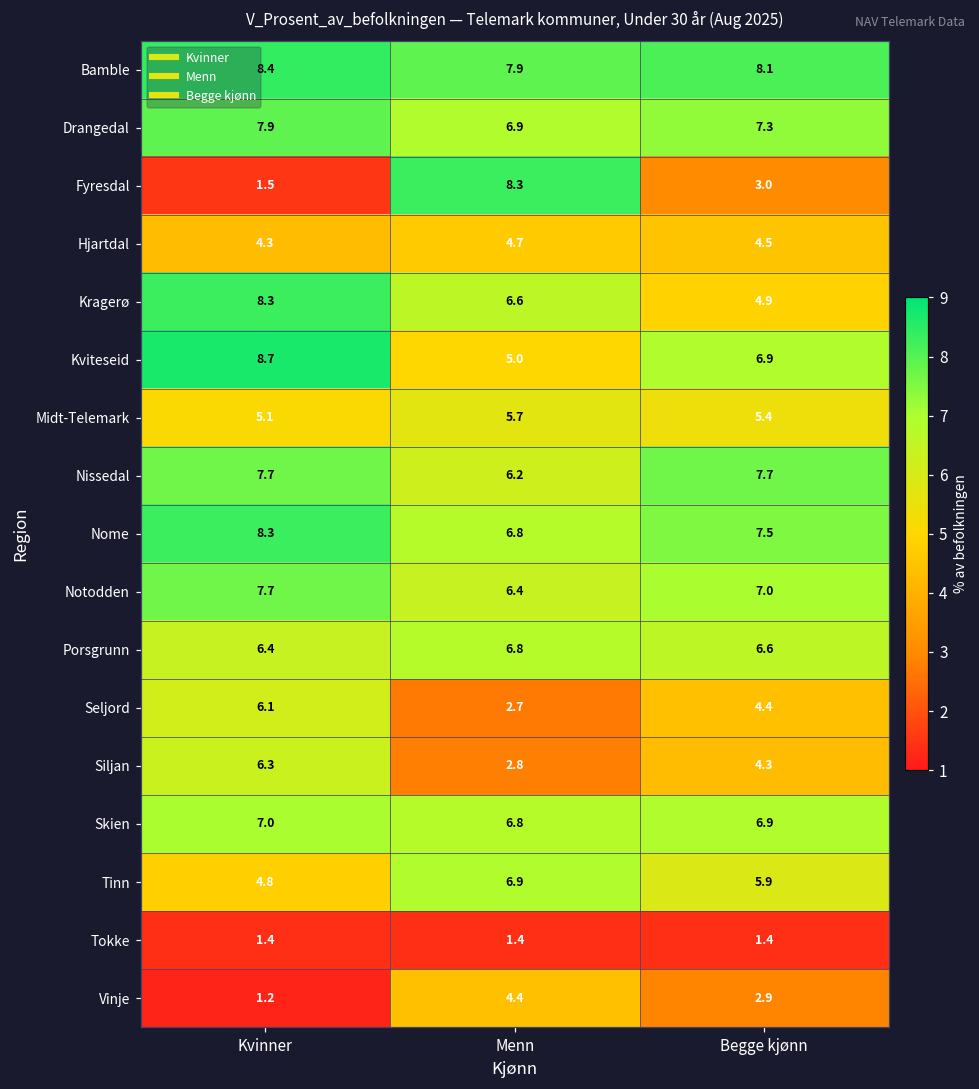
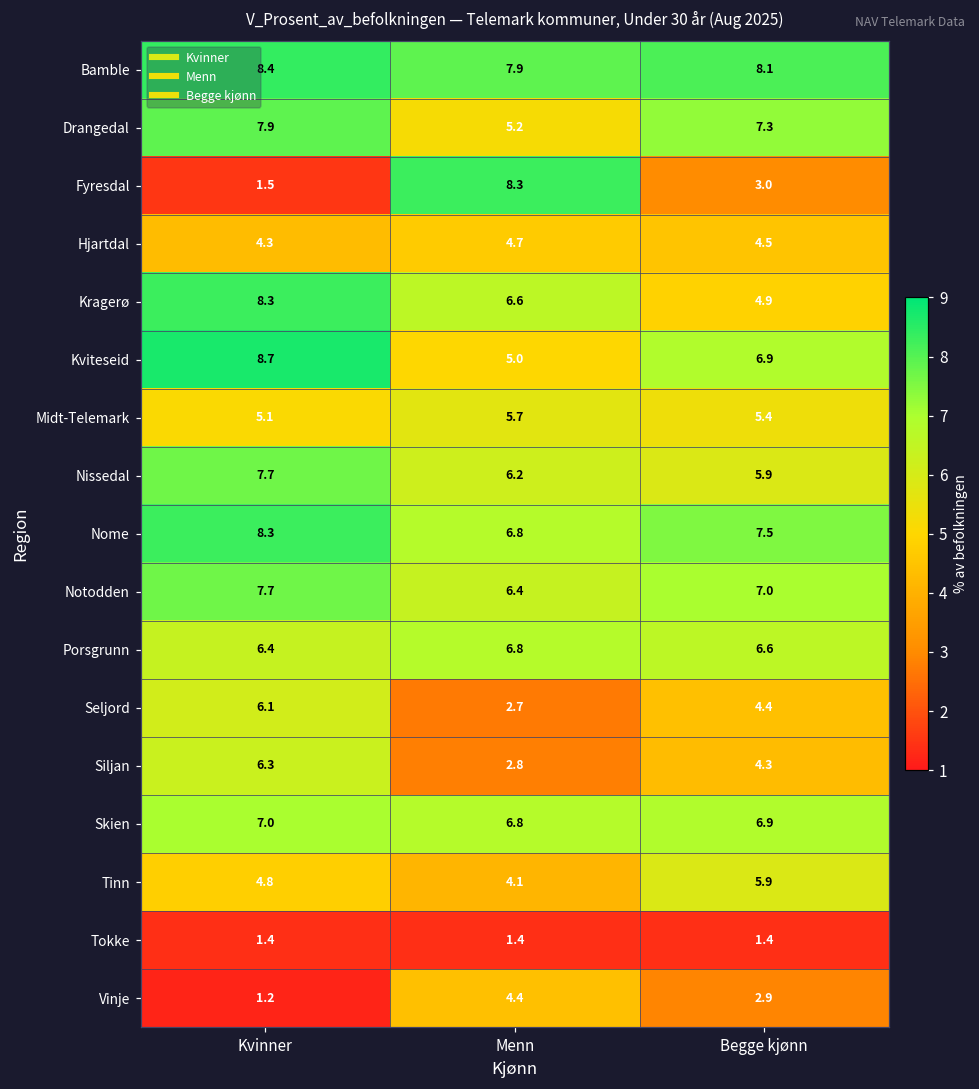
  {
    "Bamble": {
      "Menn": 7.9,
      "Begge kjønn": 8.1
    },
    "Drangedal": {
      "Kvinner": 7.9,
-     "Menn": 6.9,
+     "Menn": 5.2,
      "Begge kjønn": 7.3
    },
    "Fyresdal": {
      "Kvinner": 1.5,
      "Menn": 8.3,
      "Begge kjønn": 3.0
    },
    "Hjartdal": {
      "Kvinner": 4.3,
      "Menn": 4.7,
      "Begge kjønn": 4.5
    },
    "Kragerø": {
      "Kvinner": 8.3,
      "Menn": 6.6,
      "Begge kjønn": 4.9
    },
    "Kviteseid": {
      "Kvinner": 8.7,
      "Menn": 5.0,
      "Begge kjønn": 6.9
    },
    "Midt-Telemark": {
      "Kvinner": 5.1,
      "Menn": 5.7,
      "Begge kjønn": 5.4
    },
    "Nissedal": {
      "Kvinner": 7.7,
      "Menn": 6.2,
-     "Begge kjønn": 7.7
+     "Begge kjønn": 5.9
    },
    "Nome": {
      "Kvinner": 8.3,
      "Menn": 6.8,
      "Begge kjønn": 7.5
    },
    "Notodden": {
      "Kvinner": 7.7,
      "Menn": 6.4,
      "Begge kjønn": 7.0
    },
    "Porsgrunn": {
      "Kvinner": 6.4,
      "Menn": 6.8,
      "Begge kjønn": 6.6
    },
    "Seljord": {
      "Kvinner": 6.1,
      "Menn": 2.7,
      "Begge kjønn": 4.4
    },
    "Siljan": {
      "Kvinner": 6.3,
      "Menn": 2.8,
      "Begge kjønn": 4.3
    },
    "Skien": {
      "Kvinner": 7.0,
      "Menn": 6.8,
      "Begge kjønn": 6.9
    },
    "Tinn": {
      "Kvinner": 4.8,
-     "Menn": 6.9,
+     "Menn": 4.1,
      "Begge kjønn": 5.9
    },
    "Tokke": {
      "Kvinner": 1.4,
      "Menn": 1.4,
      "Begge kjønn": 1.4
    },
    "Vinje": {
      "Kvinner": 1.2,
      "Menn": 4.4,
      "Begge kjønn": 2.9
    }
  }
